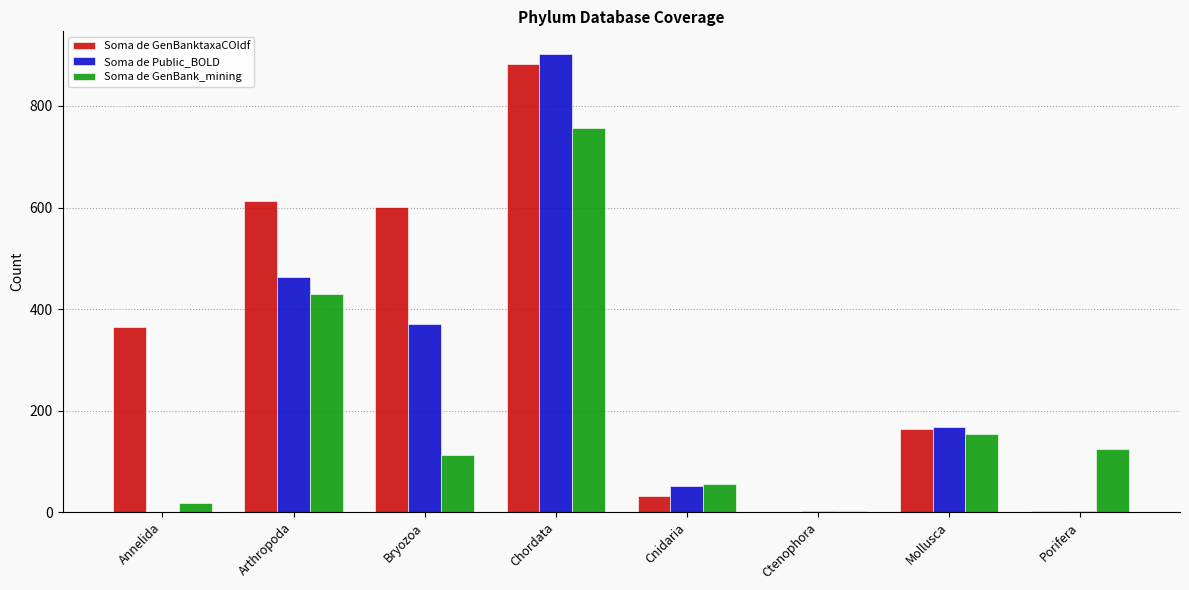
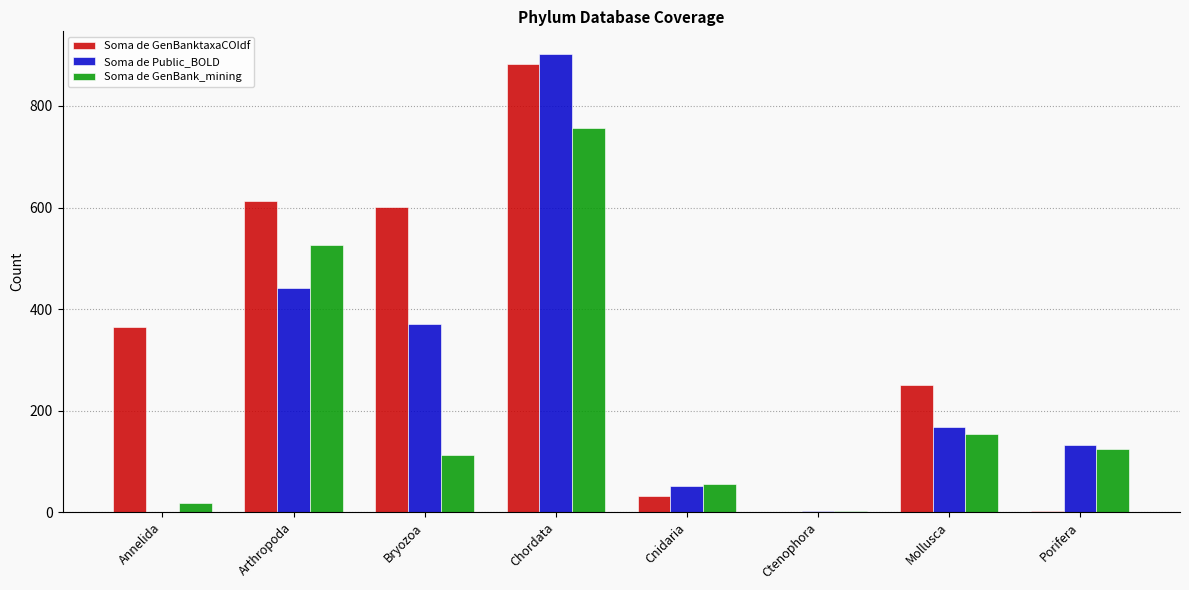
  {
    "Soma de GenBanktaxaCOIdf": {
      "Annelida": 360,
      "Arthropoda": 610,
      "Bryozoa": 600,
      "Chordata": 880,
      "Cnidaria": 30,
-     "Mollusca": 160
+     "Mollusca": 250
    },
    "Soma de Public_BOLD": {
      "Annelida": 0,
-     "Arthropoda": 460,
+     "Arthropoda": 440,
      "Bryozoa": 370,
      "Chordata": 900,
      "Cnidaria": 50,
      "Mollusca": 170,
-     "Porifera": 0
+     "Porifera": 130
    },
    "Soma de GenBank_mining": {
      "Annelida": 20,
-     "Arthropoda": 430,
+     "Arthropoda": 530,
      "Bryozoa": 110,
      "Chordata": 760,
      "Cnidaria": 60,
      "Mollusca": 150,
      "Porifera": 120
    }
  }
